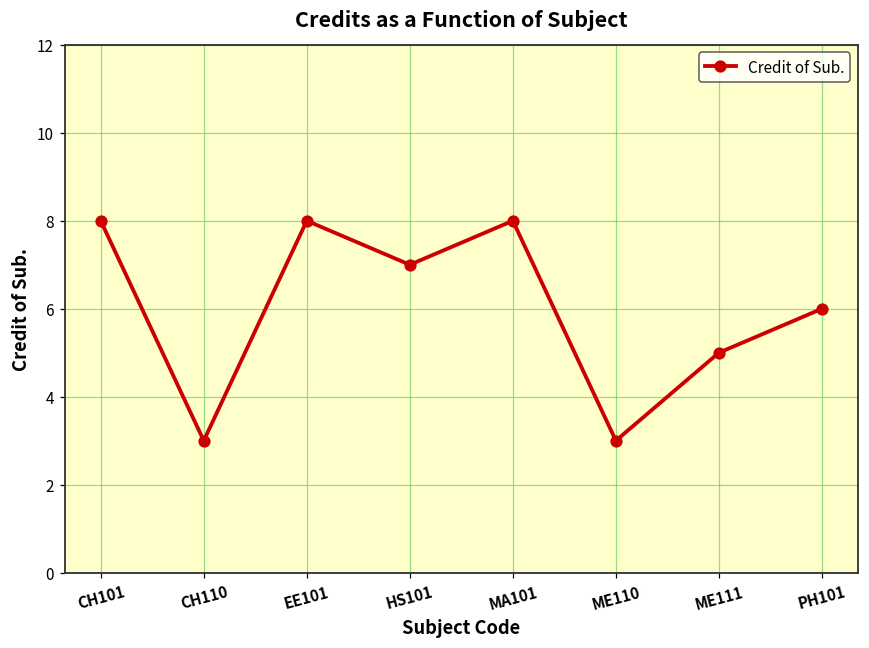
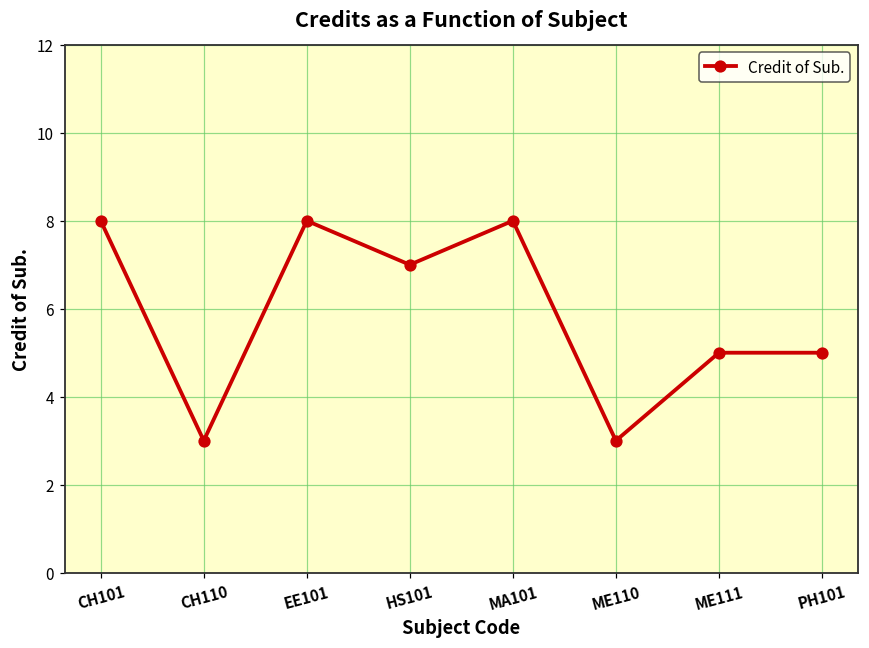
  {
    "CH101": 8,
    "CH110": 3,
    "EE101": 8,
    "HS101": 7,
    "MA101": 8,
    "ME110": 3,
    "ME111": 5,
-   "PH101": 6
+   "PH101": 5
  }
